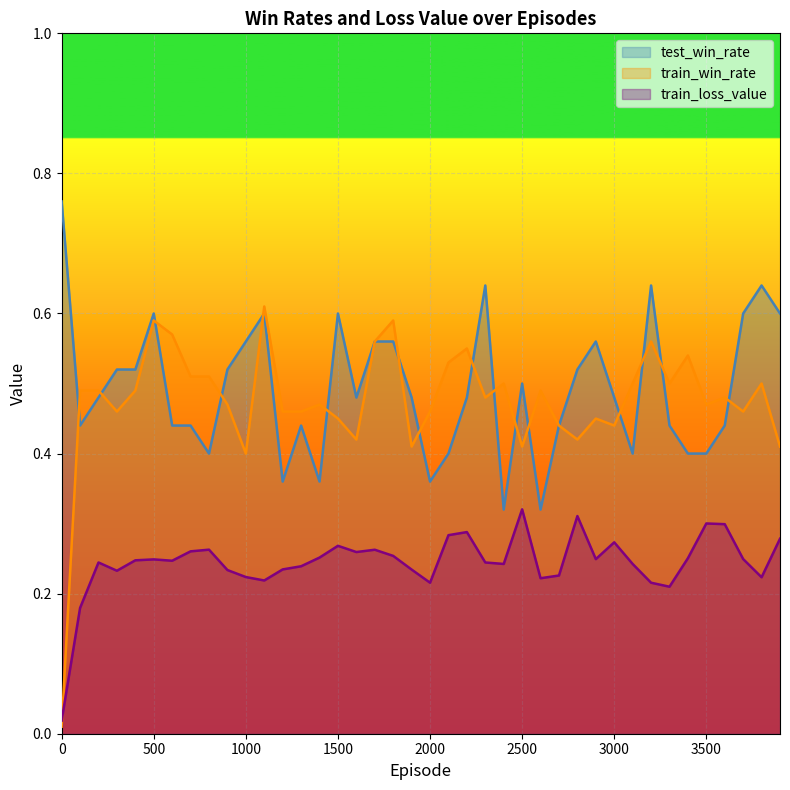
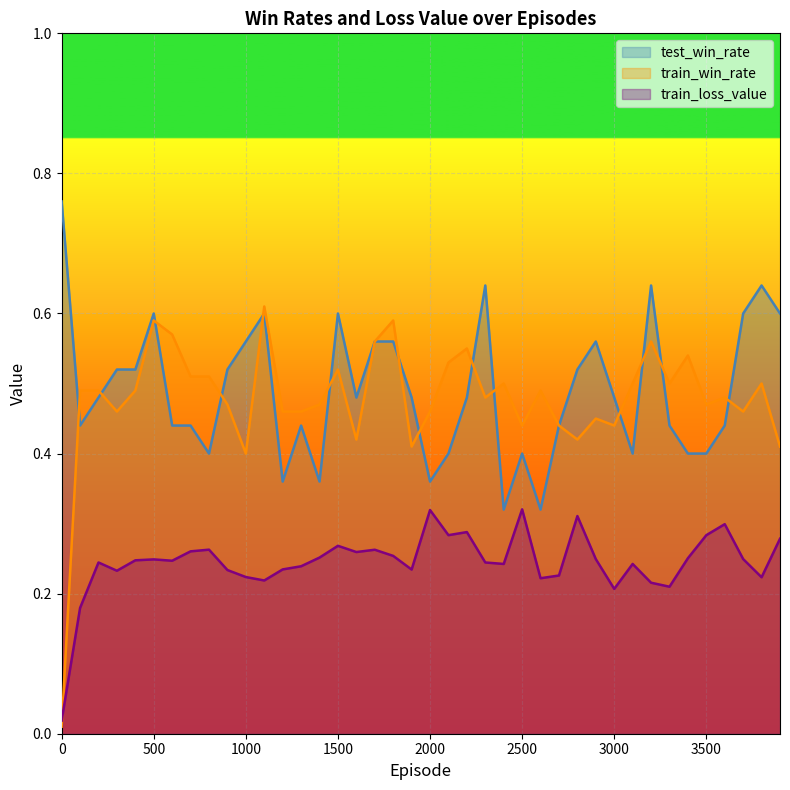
  {
    "test_win_rate": {
      "0": 0.76,
      "500": 0.6,
      "1000": 0.56,
      "1500": 0.6,
      "2000": 0.36,
-     "2500": 0.5,
+     "2500": 0.4,
      "3000": 0.48,
      "3500": 0.4
    },
    "train_win_rate": {
      "0": 0.01,
      "500": 0.59,
      "1000": 0.40,
-     "1500": 0.45,
+     "1500": 0.52,
      "2000": 0.46,
-     "2500": 0.41,
+     "2500": 0.44,
      "3000": 0.44,
      "3500": 0.47
    },
    "train_loss_value": {
      "0": 0.02,
      "500": 0.25,
      "1000": 0.22,
      "1500": 0.27,
-     "2000": 0.22,
+     "2000": 0.32,
      "2500": 0.32,
-     "3000": 0.27,
-     "3500": 0.30
+     "3000": 0.21,
+     "3500": 0.28
    }
  }
